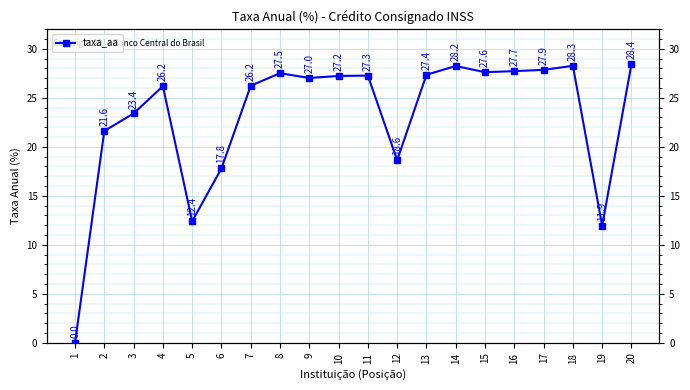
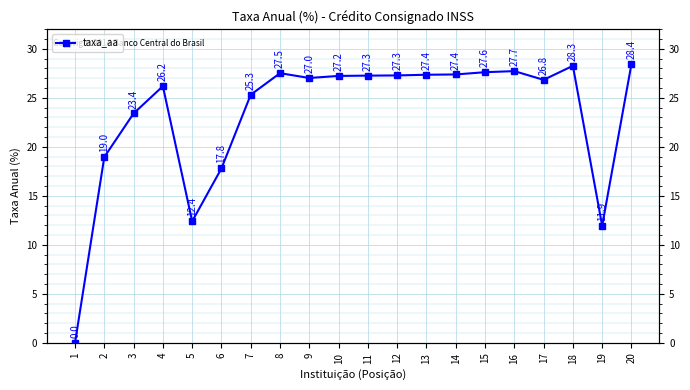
  {
    "1": 0.0,
-   "2": 21.6,
+   "2": 19.0,
    "3": 23.4,
    "4": 26.2,
    "5": 12.4,
    "6": 17.8,
-   "7": 26.2,
+   "7": 25.3,
    "8": 27.5,
    "9": 27.0,
    "10": 27.2,
    "11": 27.3,
-   "12": 18.6,
+   "12": 27.3,
    "13": 27.4,
-   "14": 28.2,
+   "14": 27.4,
    "15": 27.6,
    "16": 27.7,
-   "17": 27.9,
+   "17": 26.8,
    "18": 28.3,
    "19": 11.9,
    "20": 28.4
  }
